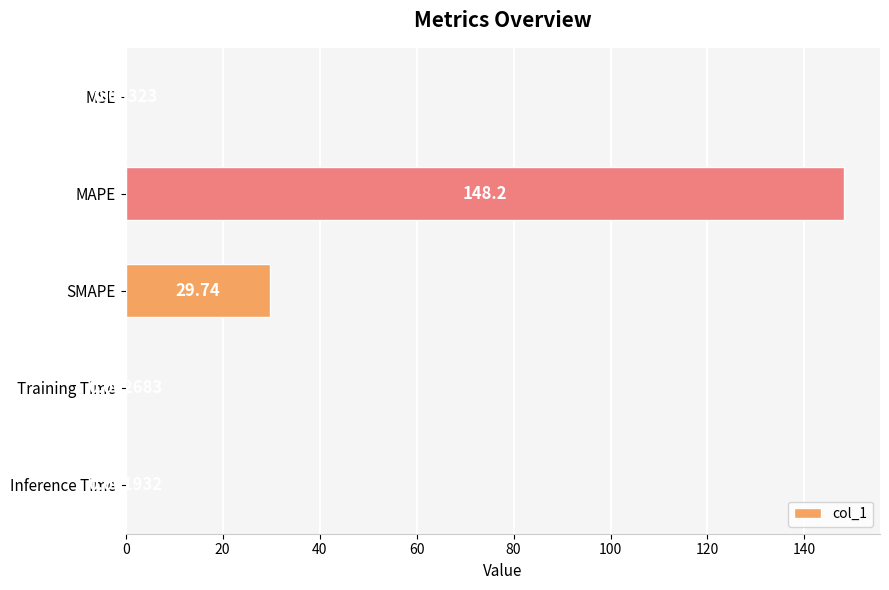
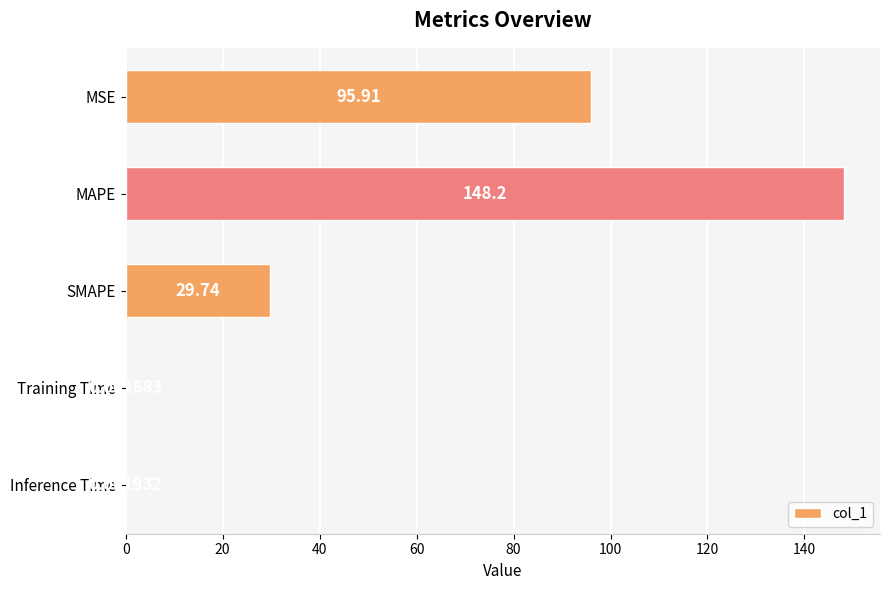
  {
-   "MSE": 0
+   "MSE": 96
  }
